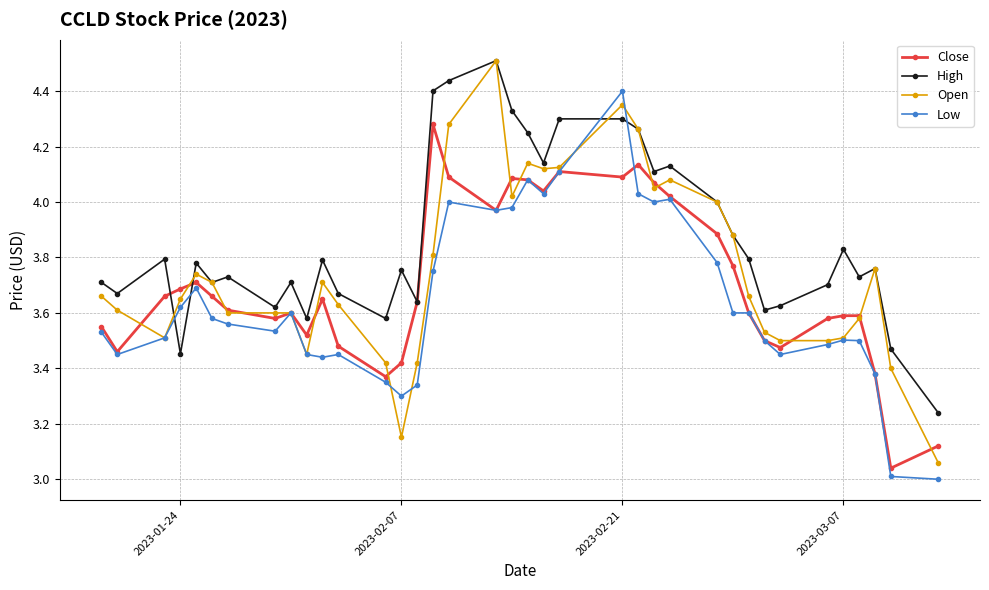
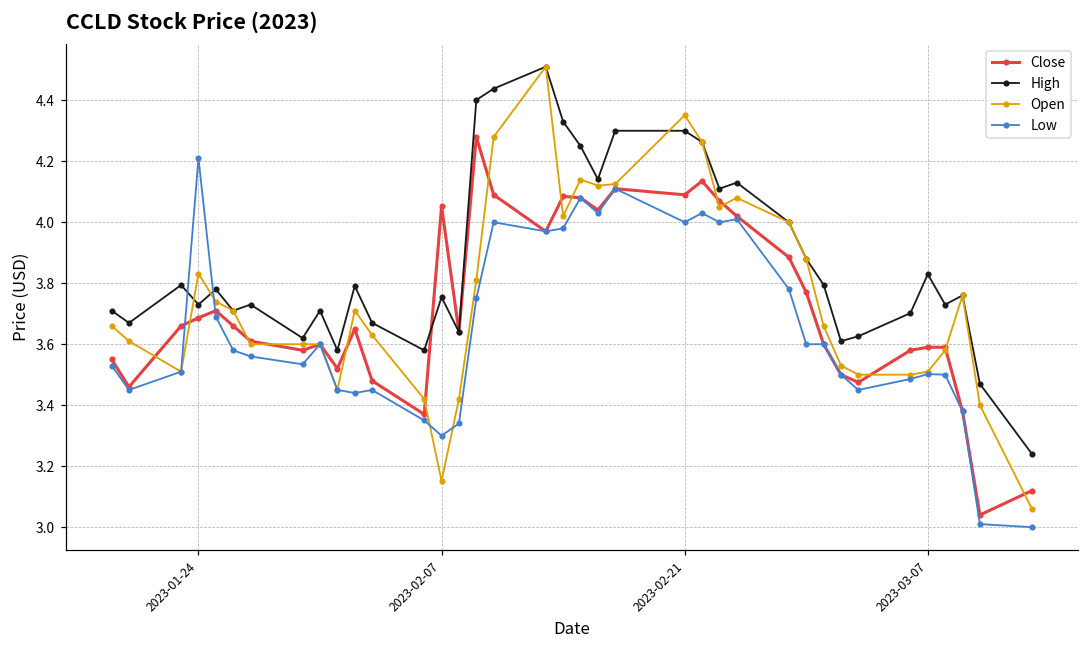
  {
    "Close": {
      "2023-01-24": 3.69,
-     "2023-02-07": 3.42,
+     "2023-02-07": 4.05,
      "2023-02-21": 4.09,
      "2023-03-07": 3.59
    },
    "High": {
-     "2023-01-24": 3.45,
+     "2023-01-24": 3.73,
      "2023-02-07": 3.75,
      "2023-02-21": 4.30,
      "2023-03-07": 3.83
    },
    "Open": {
-     "2023-01-24": 3.65,
+     "2023-01-24": 3.83,
      "2023-02-07": 3.15,
      "2023-02-21": 4.35
    },
    "Low": {
-     "2023-01-24": 3.62,
+     "2023-01-24": 4.21,
      "2023-02-07": 3.30,
-     "2023-02-21": 4.4
+     "2023-02-21": 4.0
    }
  }
